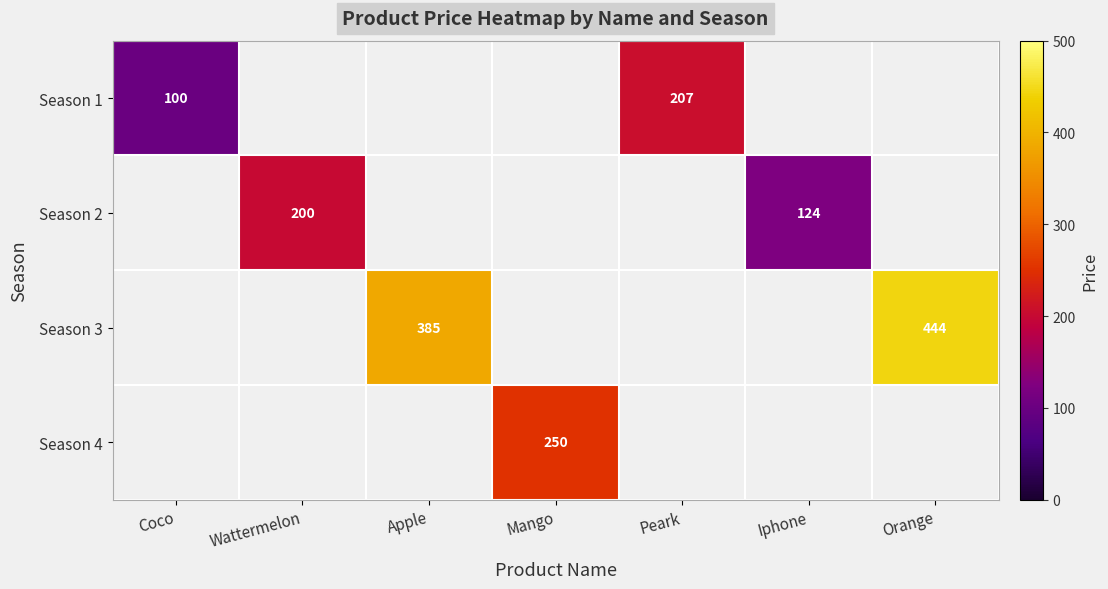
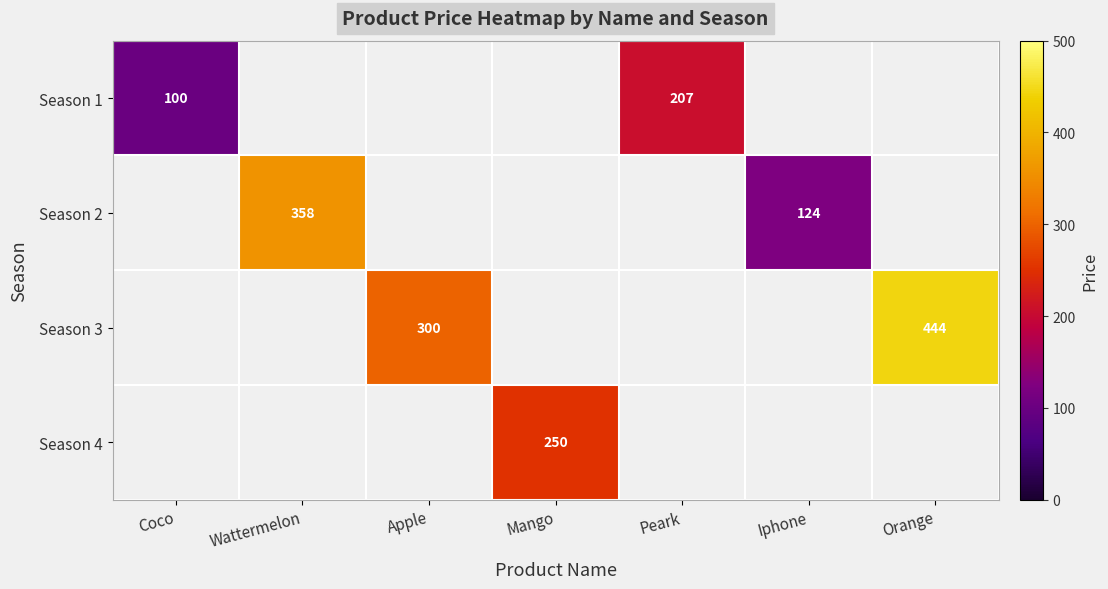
  {
    "Season 1": {
      "Coco": 100,
      "Peark": 207
    },
    "Season 2": {
-     "Wattermelon": 200,
+     "Wattermelon": 358,
      "Iphone": 124
    },
    "Season 3": {
-     "Apple": 385,
+     "Apple": 300,
      "Orange": 444
    },
    "Season 4": {
      "Mango": 250
    }
  }
